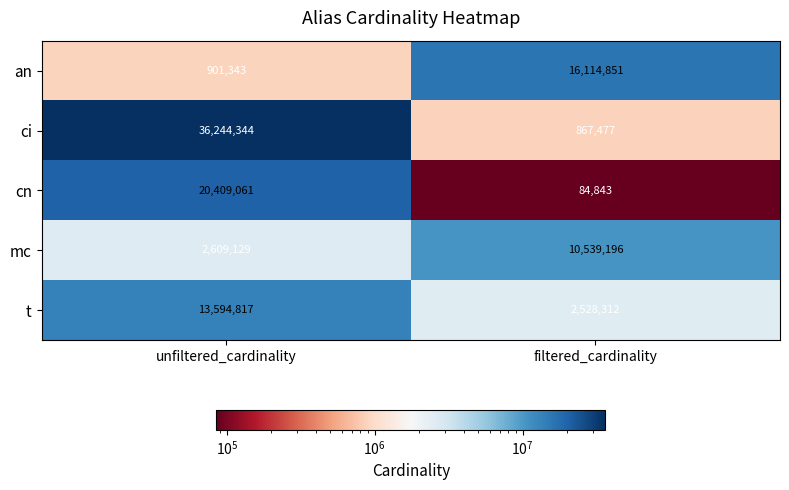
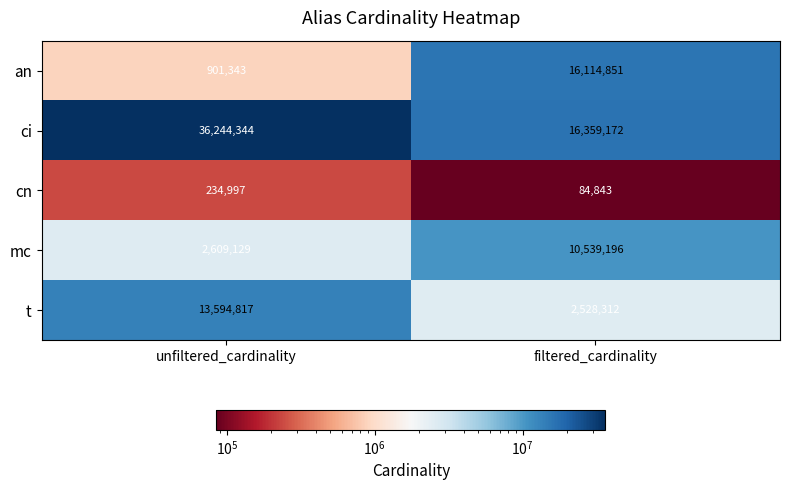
  {
    "an": {
      "unfiltered_cardinality": "901,343",
      "filtered_cardinality": "16,114,851"
    },
    "ci": {
      "unfiltered_cardinality": "36,244,344",
-     "filtered_cardinality": "867,477"
+     "filtered_cardinality": "16,359,172"
    },
    "cn": {
-     "unfiltered_cardinality": "20,409,061",
+     "unfiltered_cardinality": "234,997",
      "filtered_cardinality": "84,843"
    },
    "mc": {
      "filtered_cardinality": "10,539,196"
    },
    "t": {
      "unfiltered_cardinality": "13,594,817"
    }
  }
